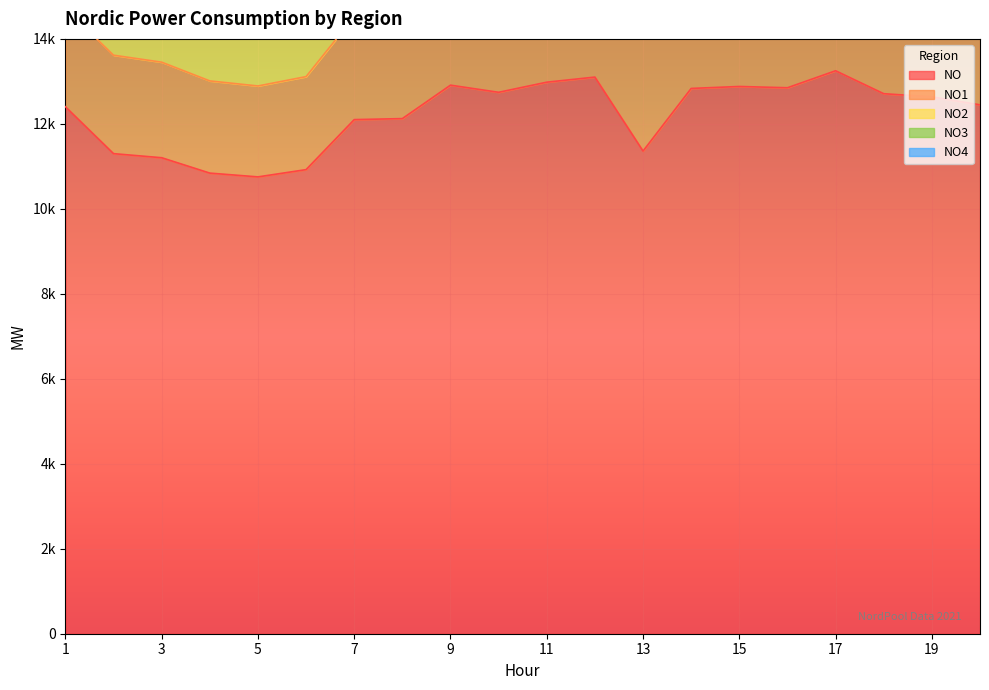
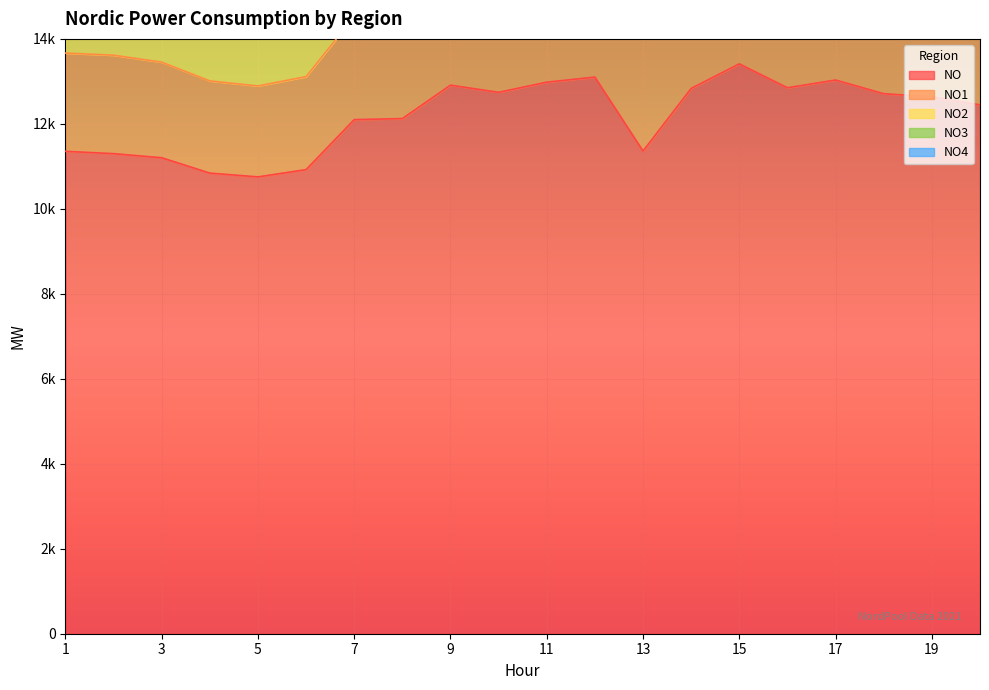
  {
    "NO": {
-     "1": 12400,
+     "1": 11400,
      "3": 11200,
      "5": 10800,
      "7": 12100,
      "9": 12900,
      "11": 13000,
      "13": 11400,
-     "15": 12900,
-     "17": 13300
+     "15": 13400,
+     "17": 13000
    },
    "NO1": {
      "3": 2200,
      "5": 2100
    }
  }
